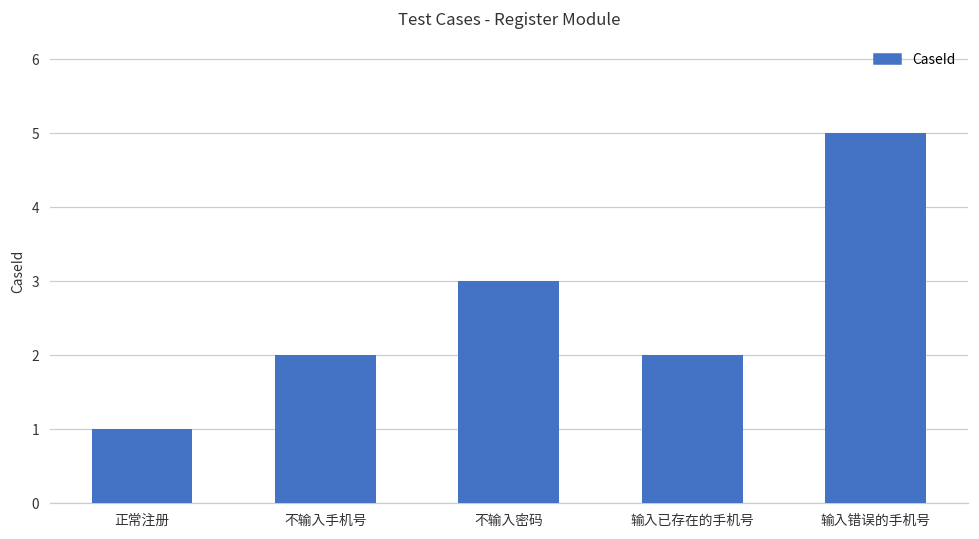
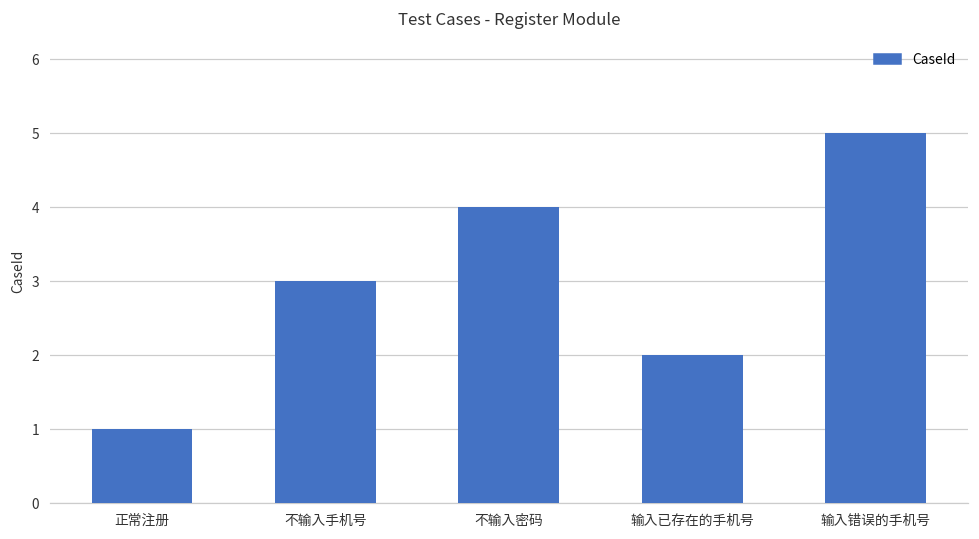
  {
    "正常注册": 1,
-   "不输入手机号": 2,
-   "不输入密码": 3,
+   "不输入手机号": 3,
+   "不输入密码": 4,
    "输入已存在的手机号": 2,
    "输入错误的手机号": 5
  }
